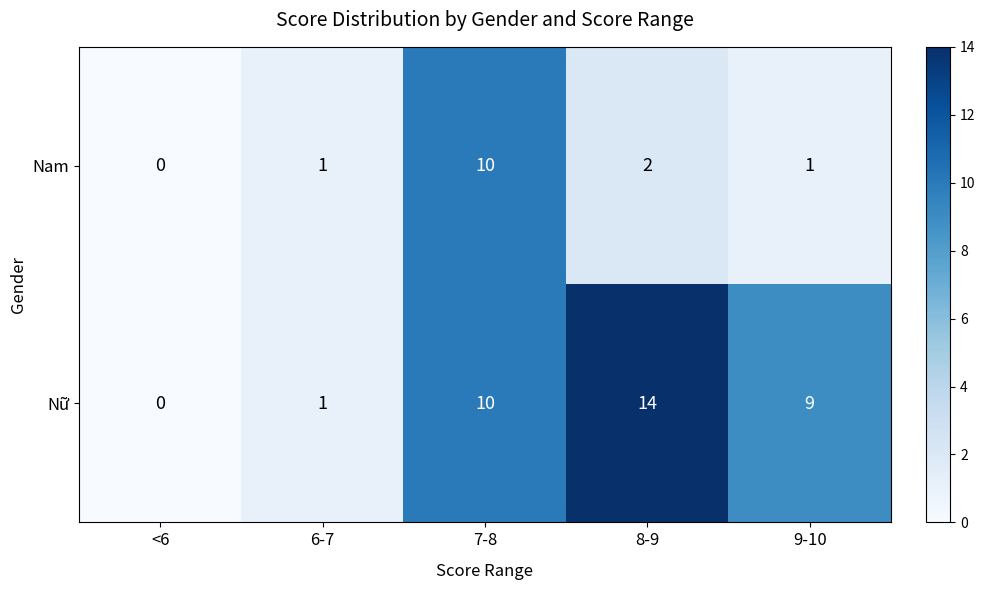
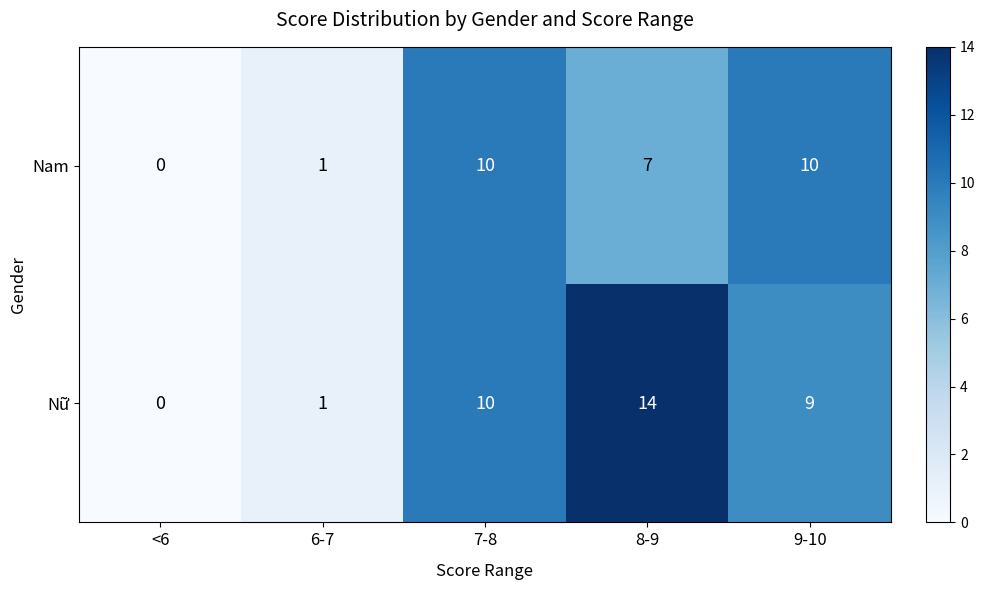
  {
    "Nam": {
      "<6": 0,
      "6-7": 1,
      "7-8": 10,
-     "8-9": 2,
-     "9-10": 1
+     "8-9": 7,
+     "9-10": 10
    },
    "Nữ": {
      "<6": 0,
      "6-7": 1,
      "7-8": 10,
      "8-9": 14,
      "9-10": 9
    }
  }
